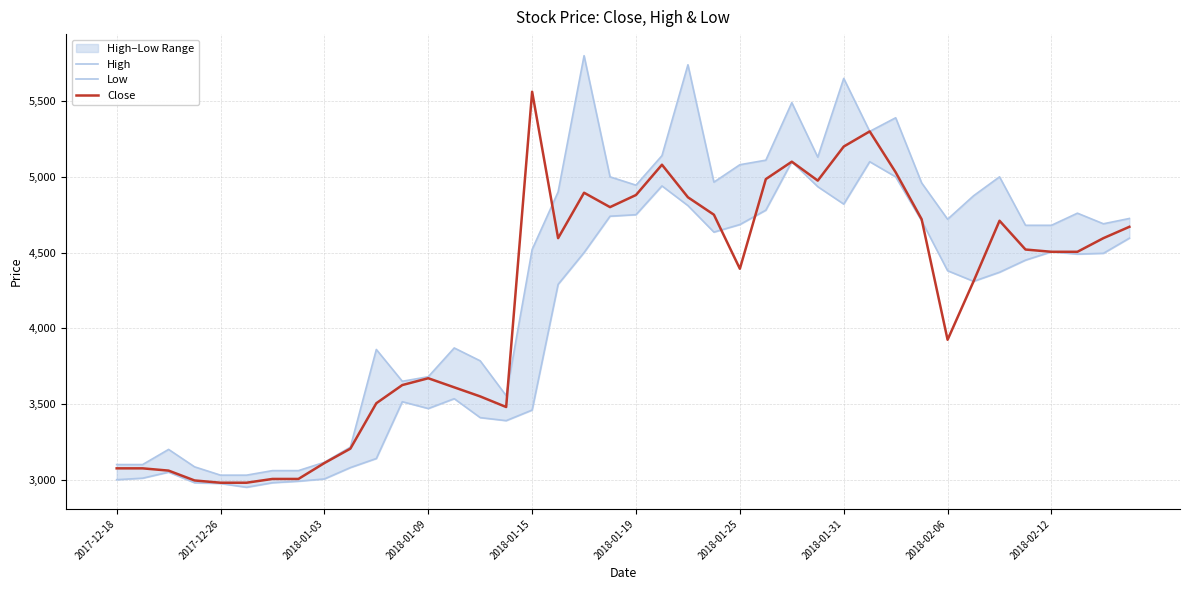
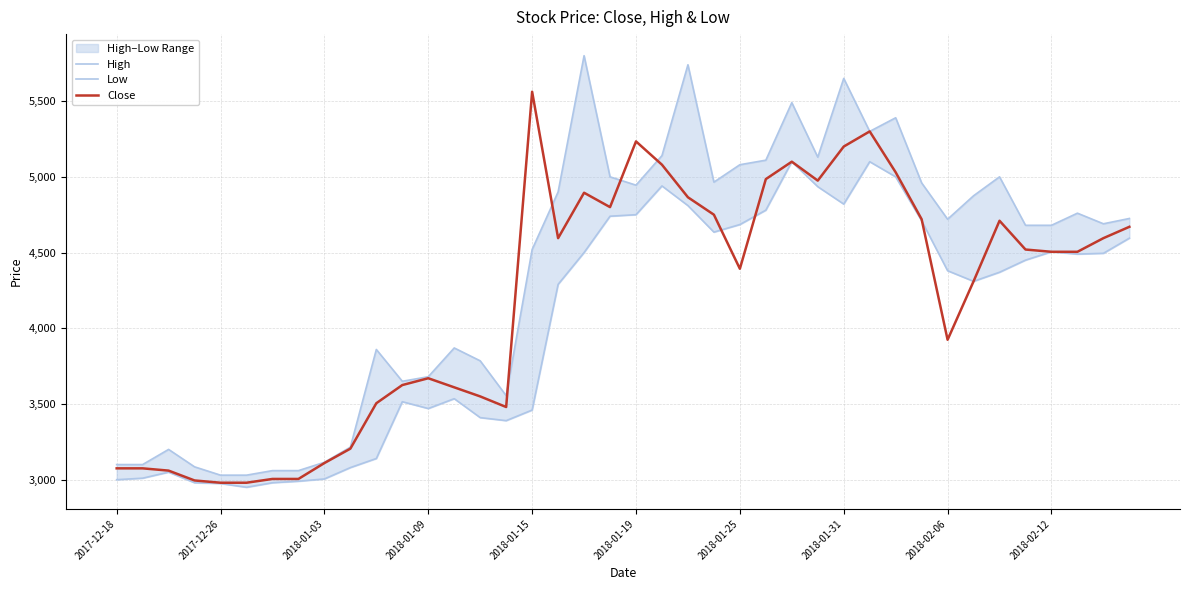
  {
    "Close": {
      "2017-12-18": "3,080",
      "2018-01-15": "5,560",
-     "2018-01-19": "4,880",
+     "2018-01-19": "5,230",
      "2018-01-25": "4,390",
      "2018-01-31": "5,200",
      "2018-02-06": "3,920"
    }
  }
